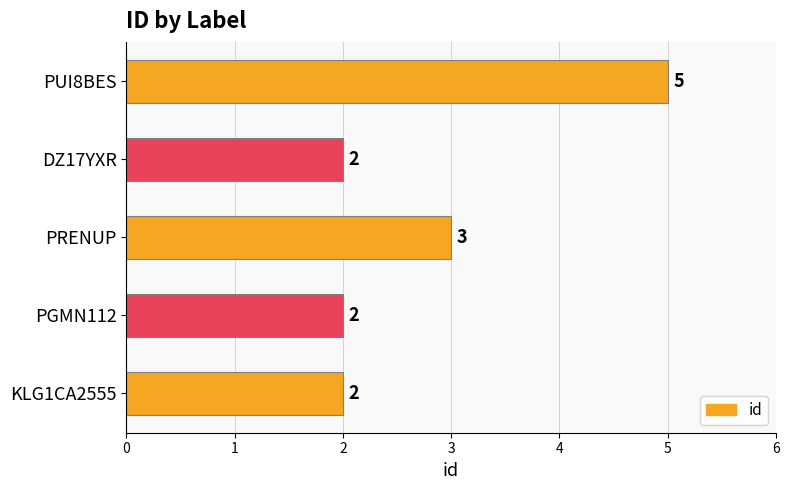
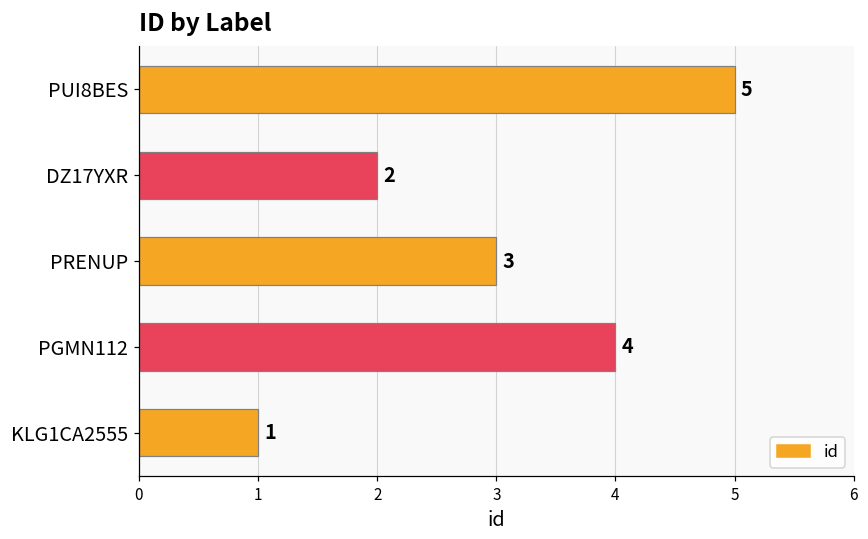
  {
    "PUI8BES": 5,
    "DZ17YXR": 2,
    "PRENUP": 3,
-   "PGMN112": 2,
-   "KLG1CA2555": 2
+   "PGMN112": 4,
+   "KLG1CA2555": 1
  }
